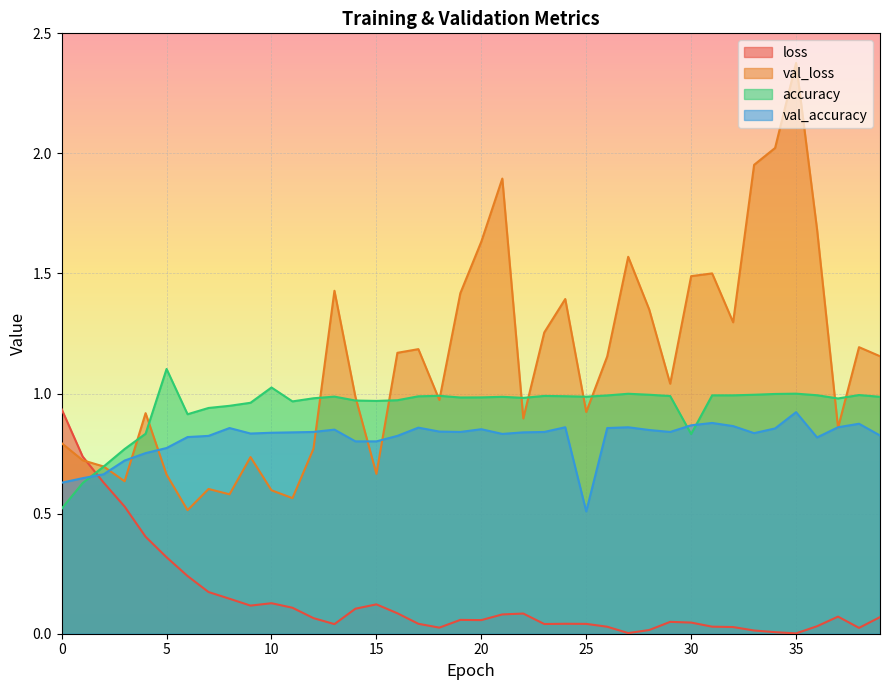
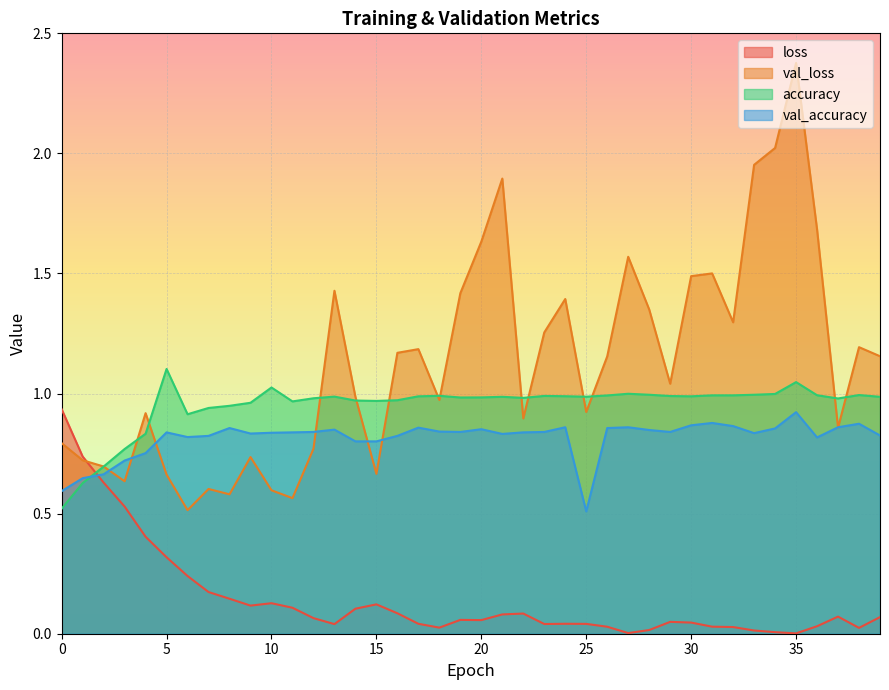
  {
    "accuracy": {
      "0": 0.52,
      "5": 1.10,
      "10": 1.03,
      "15": 0.97,
      "20": 0.98,
      "25": 0.99,
-     "30": 0.83,
-     "35": 1.00
+     "30": 0.99,
+     "35": 1.05
    },
    "val_accuracy": {
-     "0": 0.63,
-     "5": 0.77,
+     "0": 0.59,
+     "5": 0.84,
      "10": 0.84,
      "15": 0.80,
      "20": 0.85,
      "25": 0.51,
      "30": 0.87,
      "35": 0.92
    }
  }
